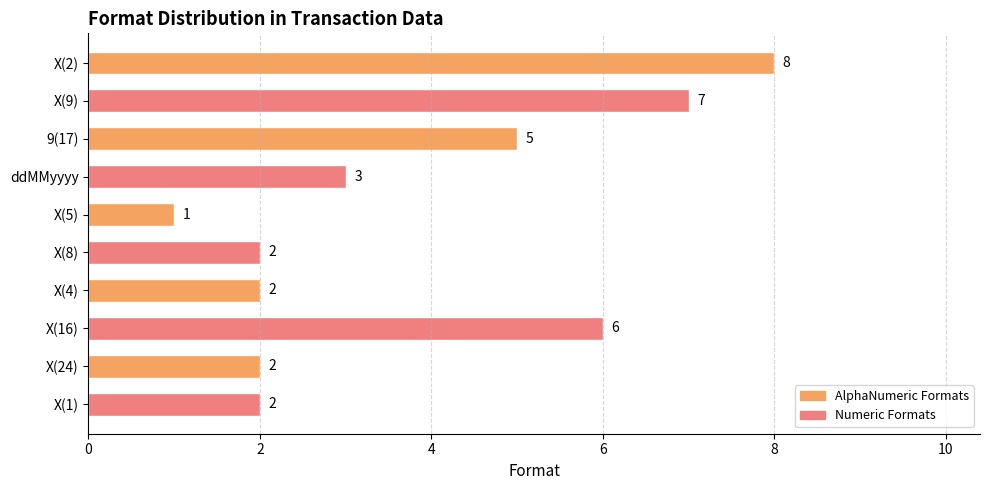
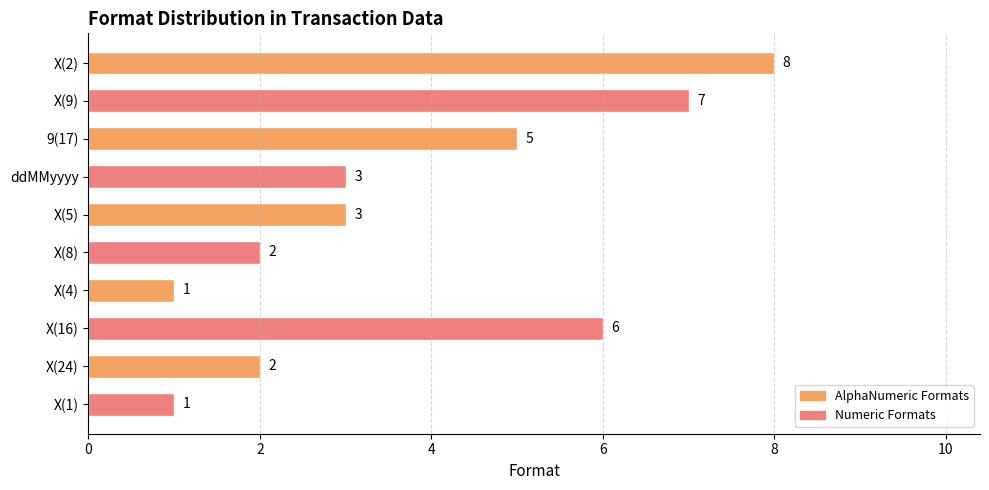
  {
    "X(2)": 8,
    "X(9)": 7,
    "9(17)": 5,
    "ddMMyyyy": 3,
-   "X(5)": 1,
+   "X(5)": 3,
    "X(8)": 2,
-   "X(4)": 2,
+   "X(4)": 1,
    "X(16)": 6,
    "X(24)": 2,
-   "X(1)": 2
+   "X(1)": 1
  }
